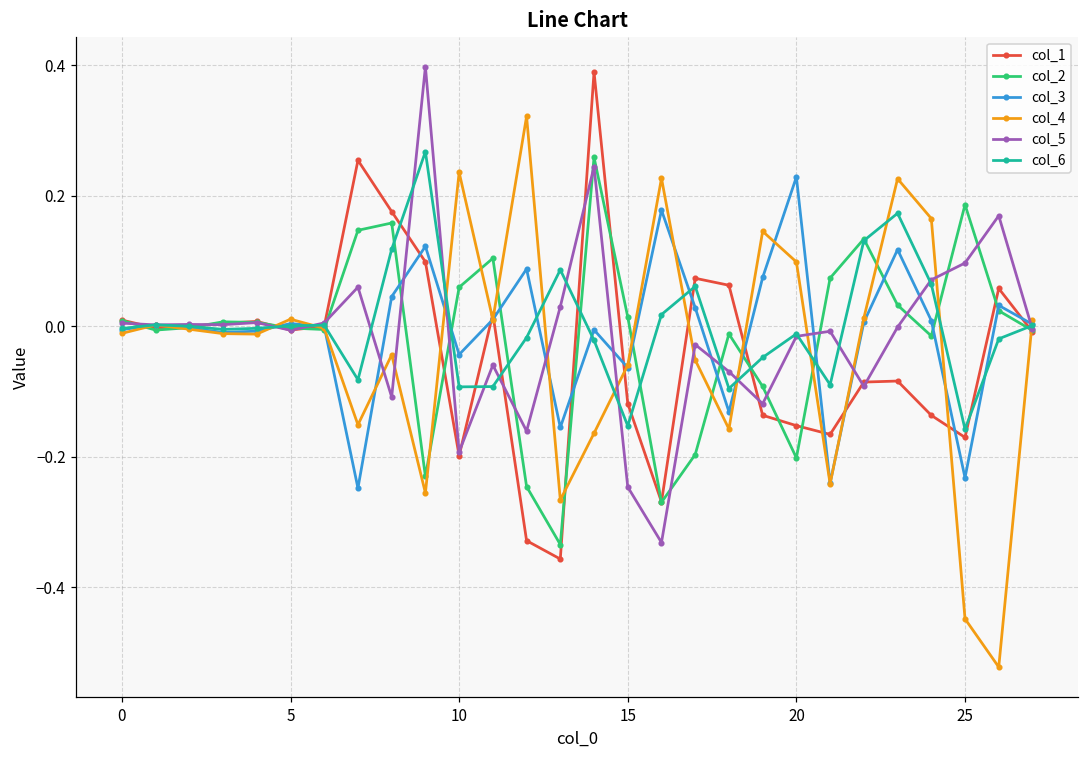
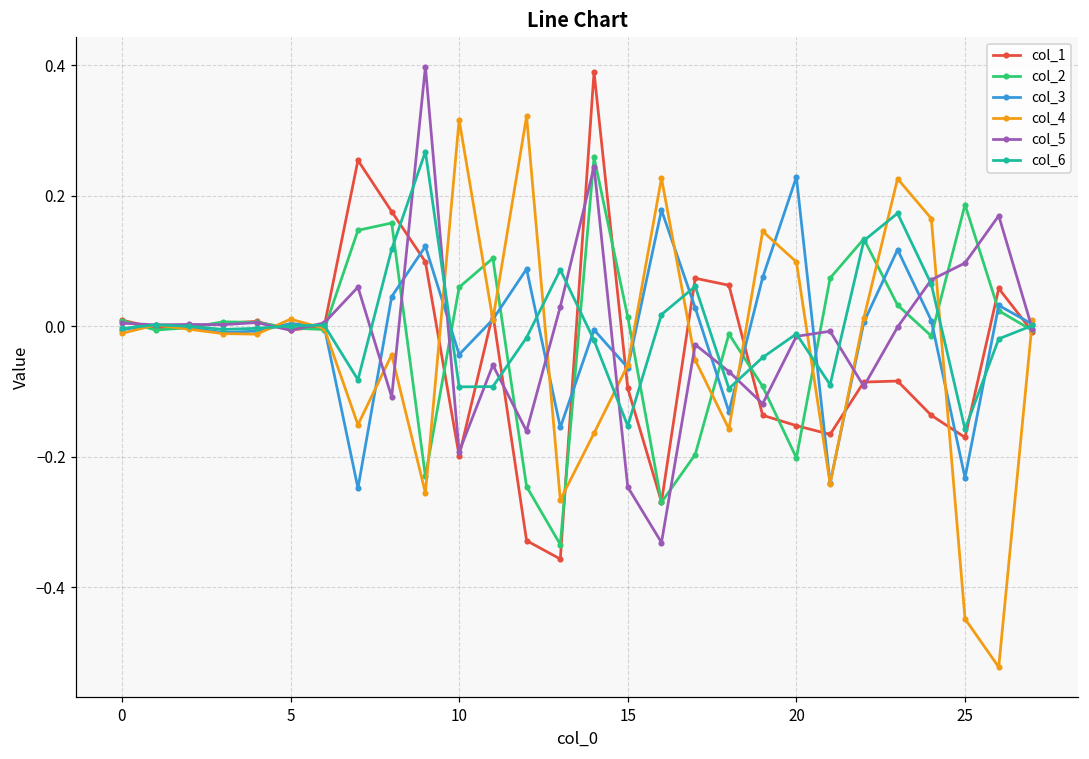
  {
    "col_1": {
      "10": -0.20,
-     "15": -0.12,
+     "15": -0.09,
      "20": -0.15,
      "25": -0.17
    },
    "col_3": {
      "10": -0.04,
      "20": 0.23,
      "25": -0.23
    },
    "col_4": {
      "0": -0.01,
      "5": 0.01,
-     "10": 0.24,
+     "10": 0.32,
      "20": 0.10,
      "25": -0.45
    },
    "col_5": {
      "10": -0.19,
      "15": -0.25,
      "25": 0.10
    }
  }
